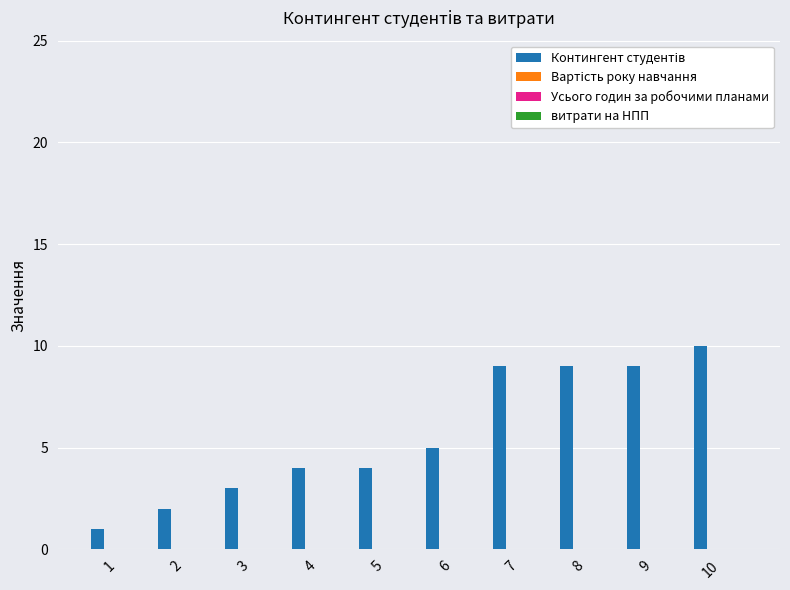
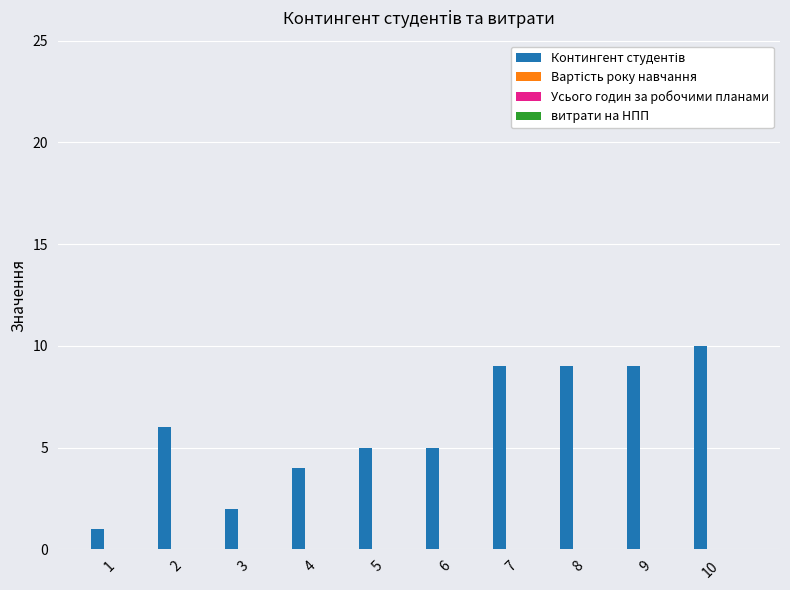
  {
    "Контингент студентів": {
      "1": 1,
-     "2": 2,
-     "3": 3,
+     "2": 6,
+     "3": 2,
      "4": 4,
-     "5": 4,
+     "5": 5,
      "6": 5,
      "7": 9,
      "8": 9,
      "9": 9,
      "10": 10
    },
    "Вартість року навчання": {
      "1": 0,
      "2": 0,
      "3": 0,
      "4": 0,
      "5": 0,
      "6": 0,
      "7": 0,
      "8": 0,
      "9": 0,
      "10": 0
    },
    "Усього годин за робочими планами": {
      "1": 0,
      "2": 0,
      "3": 0,
      "4": 0,
      "5": 0,
      "6": 0,
      "7": 0,
      "8": 0,
      "9": 0,
      "10": 0
    },
    "витрати на НПП": {
      "1": 0,
      "2": 0,
      "3": 0,
      "4": 0,
      "5": 0,
      "6": 0,
      "7": 0,
      "8": 0,
      "9": 0,
      "10": 0
    }
  }
